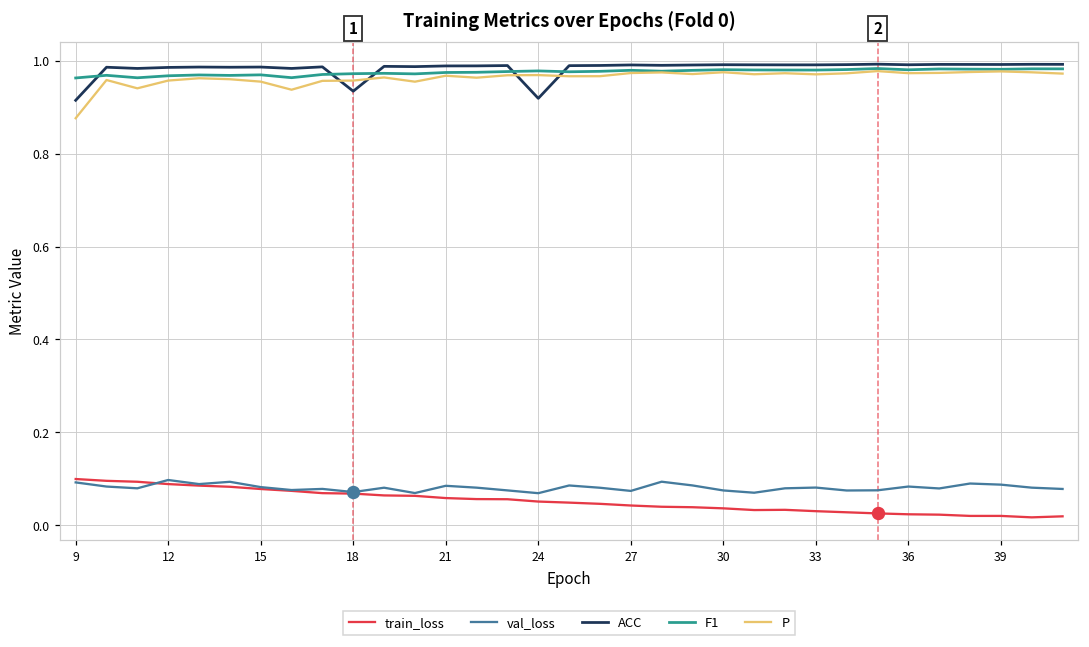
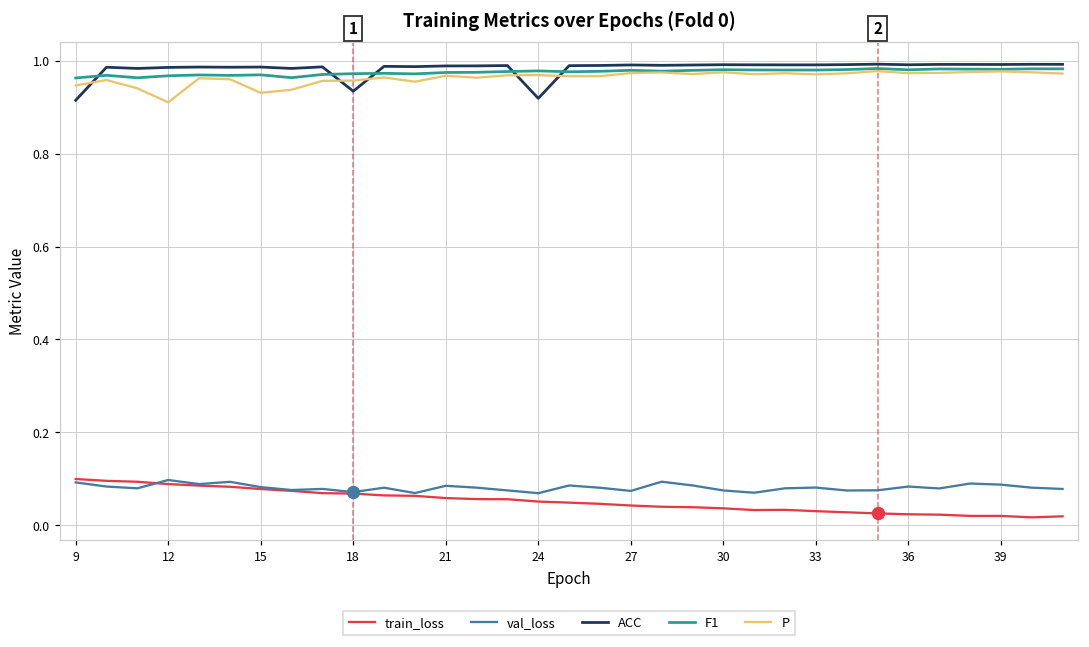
  {
    "ACC": {
      "9": 0.91,
      "12": 0.99,
      "15": 0.99,
      "18": 0.93,
      "21": 0.99,
      "24": 0.92,
      "27": 0.99,
      "30": 0.99,
      "33": 0.99,
      "36": 0.99,
      "39": 0.99
    },
    "P": {
-     "9": 0.88,
-     "12": 0.96,
-     "15": 0.95,
+     "9": 0.95,
+     "12": 0.91,
+     "15": 0.93,
      "18": 0.96,
      "21": 0.97,
      "24": 0.97,
      "33": 0.97,
      "36": 0.97
    }
  }
